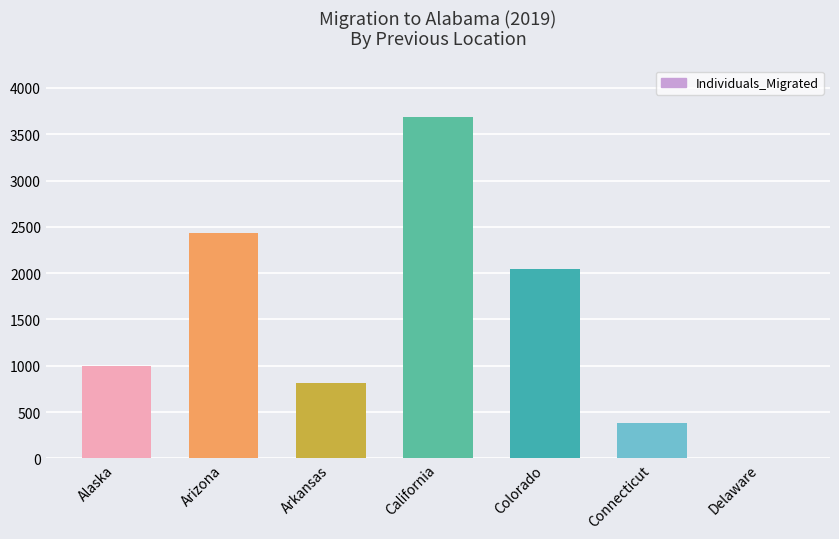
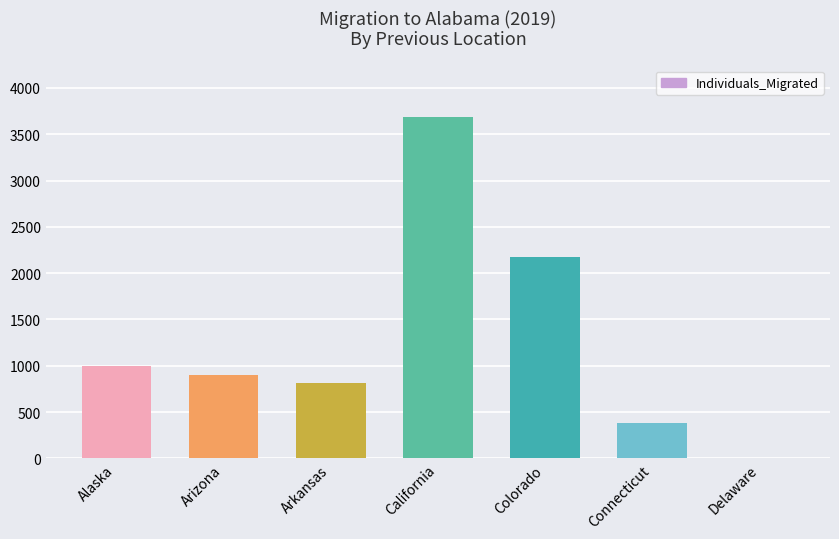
  {
    "Alaska": 1000,
-   "Arizona": 2400,
+   "Arizona": 900,
    "Arkansas": 800,
    "California": 3700,
-   "Colorado": 2000,
+   "Colorado": 2200,
    "Connecticut": 400,
    "Delaware": 0
  }
